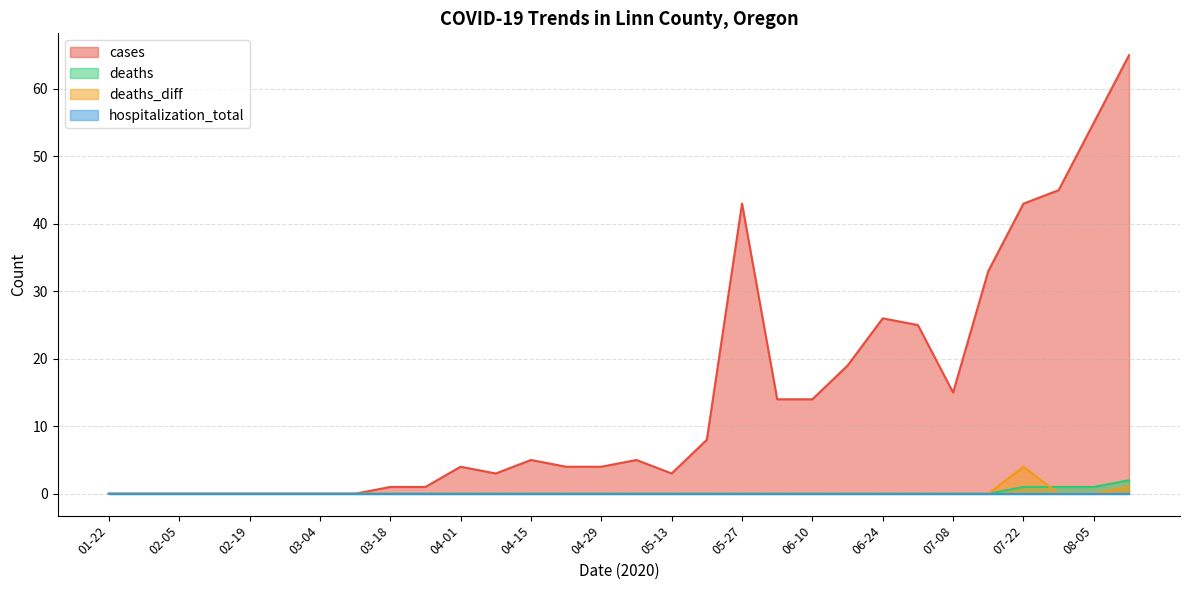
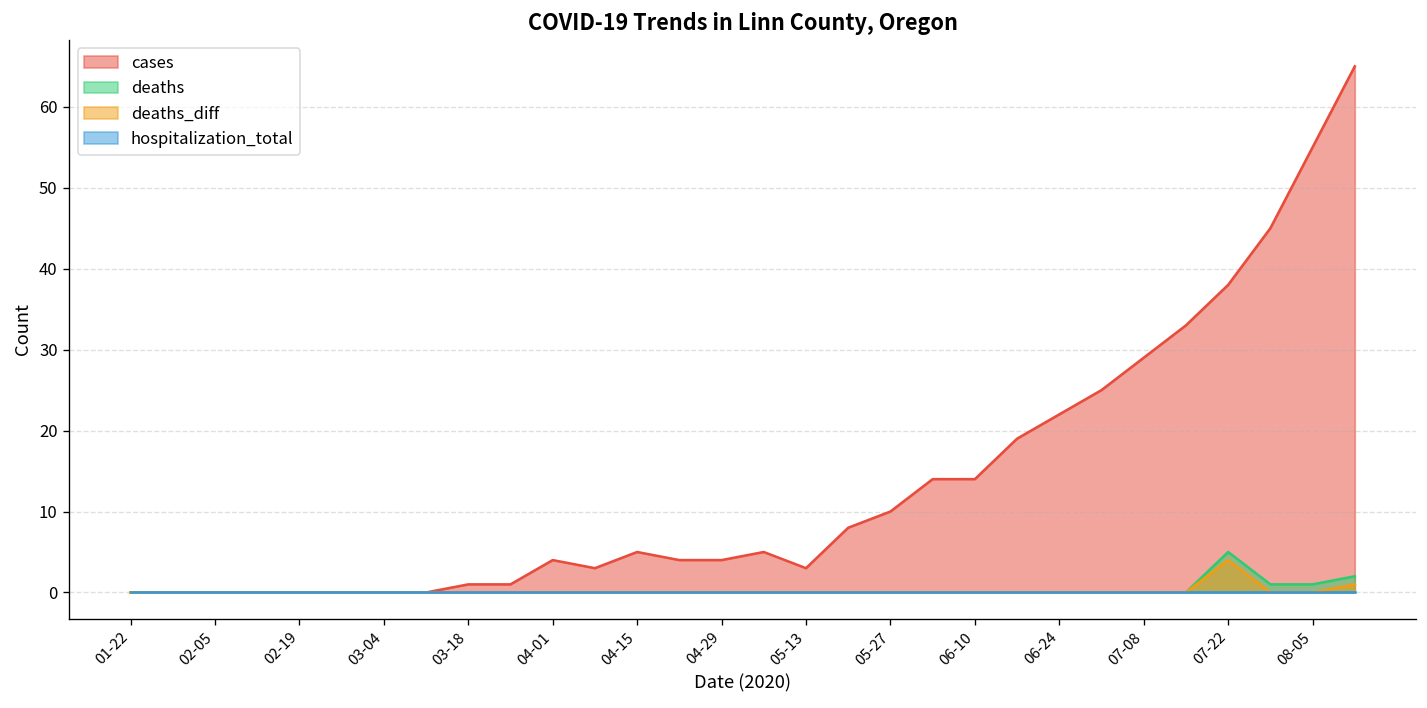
  {
    "cases": {
      "03-18": 1,
      "04-01": 4,
      "04-15": 5,
      "04-29": 4,
      "05-13": 3,
-     "05-27": 43,
+     "05-27": 10,
      "06-10": 14,
-     "06-24": 26,
-     "07-08": 15,
-     "07-22": 43,
+     "06-24": 22,
+     "07-08": 29,
+     "07-22": 38,
      "08-05": 55
    },
    "deaths": {
-     "07-22": 1,
+     "07-22": 5,
      "08-05": 1
    },
    "deaths_diff": {
      "07-22": 4
    },
    "hospitalization_total": {
      "07-22": 0
    }
  }
